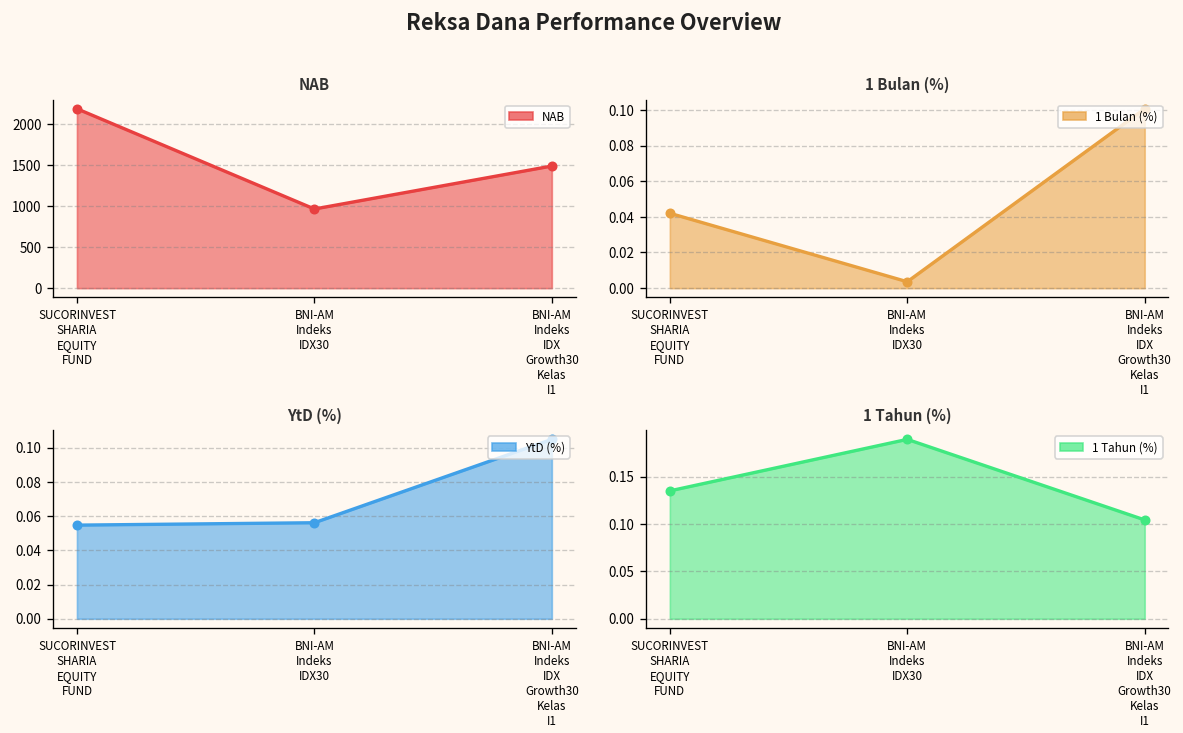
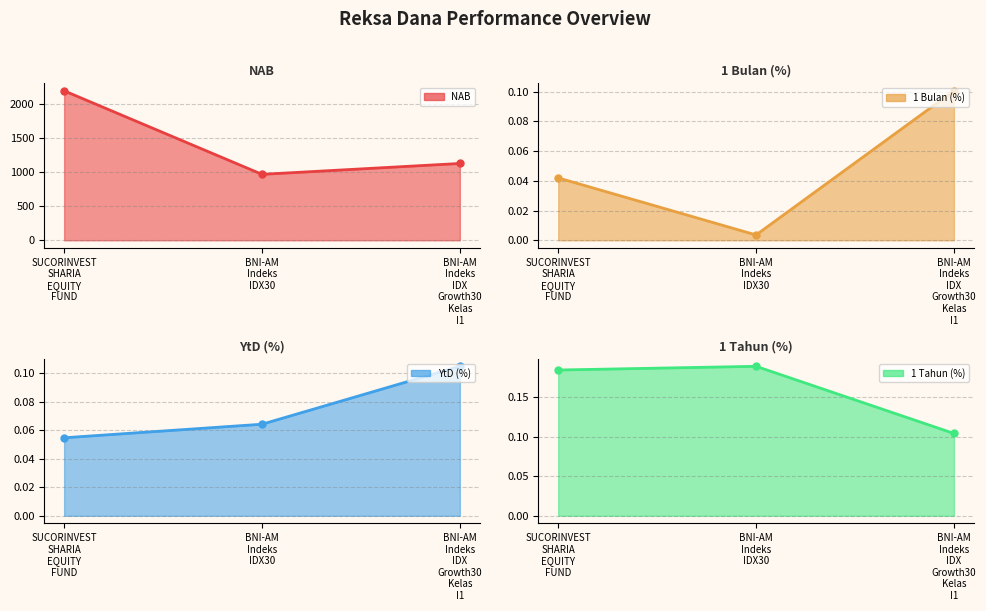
  {
    "NAB": {
      "SUCORINVEST SHARIA EQUITY FUND": 2200,
      "BNI-AM Indeks IDX30": 1000,
-     "BNI-AM Indeks IDX Growth30 Kelas I1": 1500
+     "BNI-AM Indeks IDX Growth30 Kelas I1": 1100
    },
    "1 Bulan (%)": {
      "SUCORINVEST SHARIA EQUITY FUND": 0.042,
      "BNI-AM Indeks IDX30": 0.004
    },
    "YtD (%)": {
      "SUCORINVEST SHARIA EQUITY FUND": 0.055,
-     "BNI-AM Indeks IDX30": 0.056
+     "BNI-AM Indeks IDX30": 0.064
    },
    "1 Tahun (%)": {
-     "SUCORINVEST SHARIA EQUITY FUND": 0.14,
+     "SUCORINVEST SHARIA EQUITY FUND": 0.18,
      "BNI-AM Indeks IDX30": 0.19,
      "BNI-AM Indeks IDX Growth30 Kelas I1": 0.10
    }
  }
